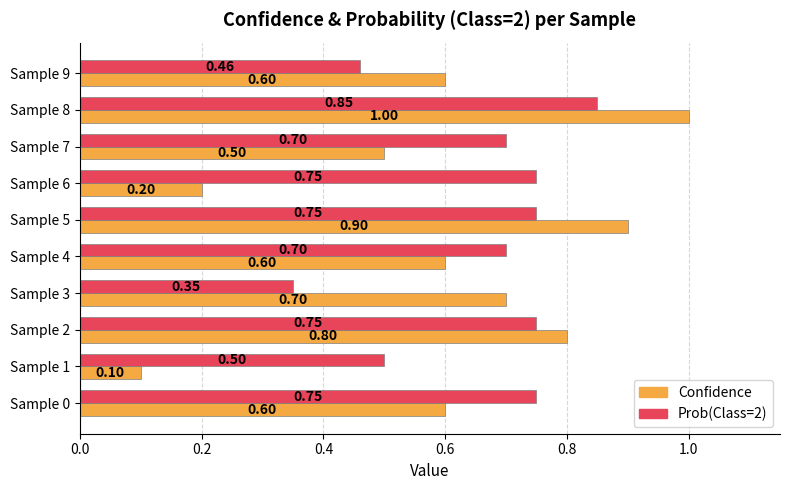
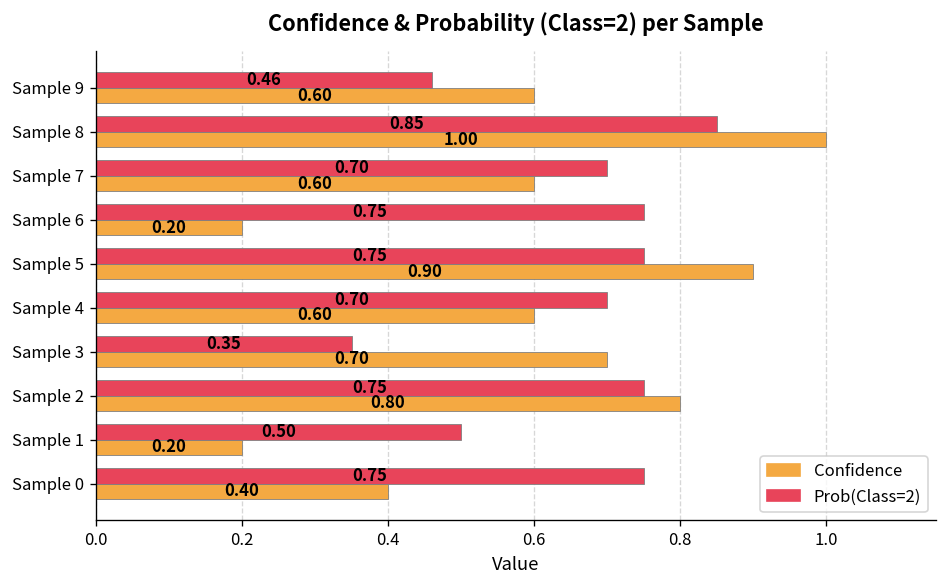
  {
    "Confidence": {
      "Sample 9": 0.60,
      "Sample 8": 1.00,
-     "Sample 7": 0.50,
+     "Sample 7": 0.60,
      "Sample 6": 0.20,
      "Sample 5": 0.90,
      "Sample 4": 0.60,
      "Sample 3": 0.70,
      "Sample 2": 0.80,
-     "Sample 1": 0.10,
-     "Sample 0": 0.60
+     "Sample 1": 0.20,
+     "Sample 0": 0.40
    }
  }
